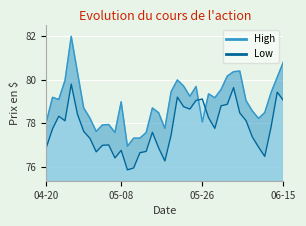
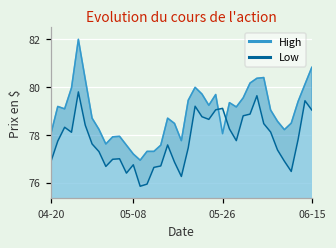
  {
    "High": {
      "04-20": 78.1,
-     "05-08": 79.0,
+     "05-08": 77.2,
      "05-26": 78.1,
      "06-15": 80.8
    }
  }
